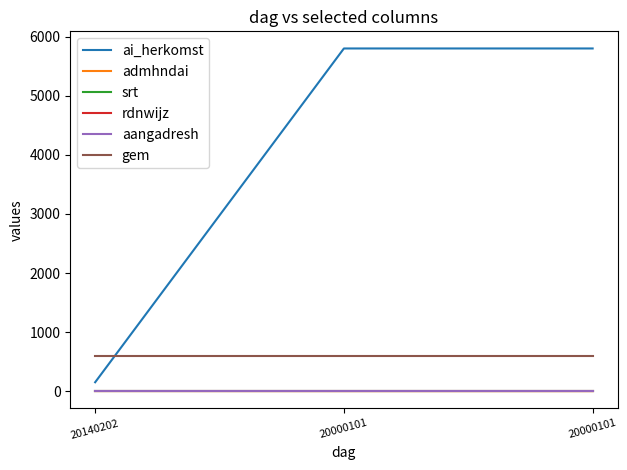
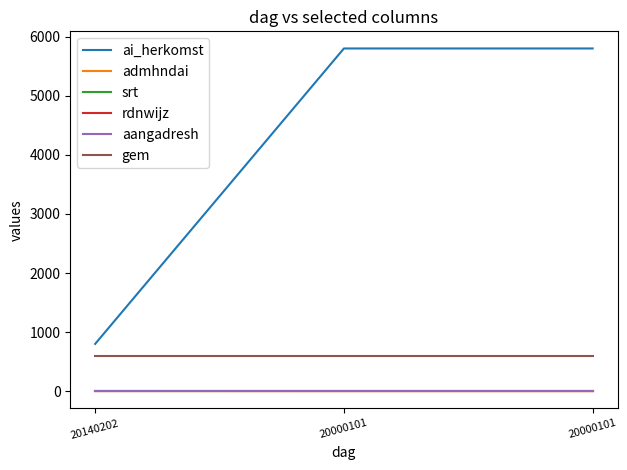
  {
    "ai_herkomst": {
-     "20140202": 200
+     "20140202": 800
    },
    "aangadresh": {
      "20140202": 0
    },
    "gem": {
      "20140202": 600
    }
  }
